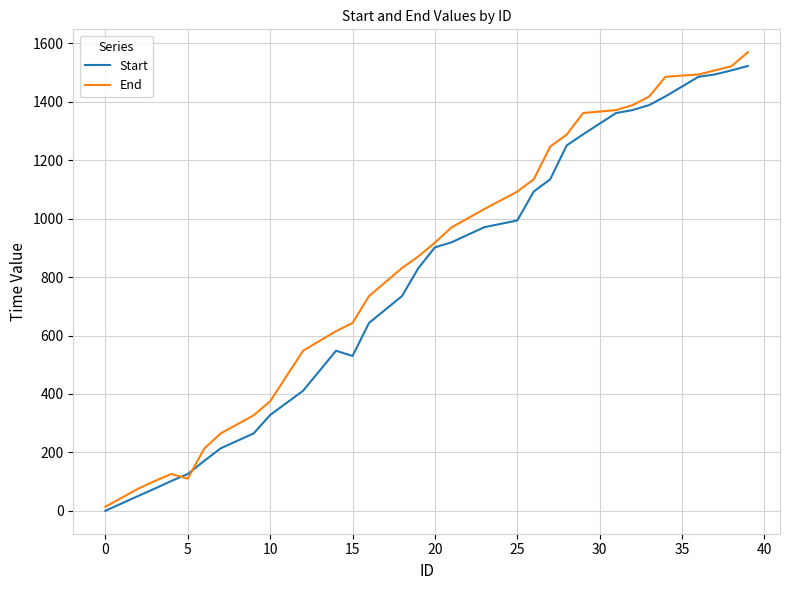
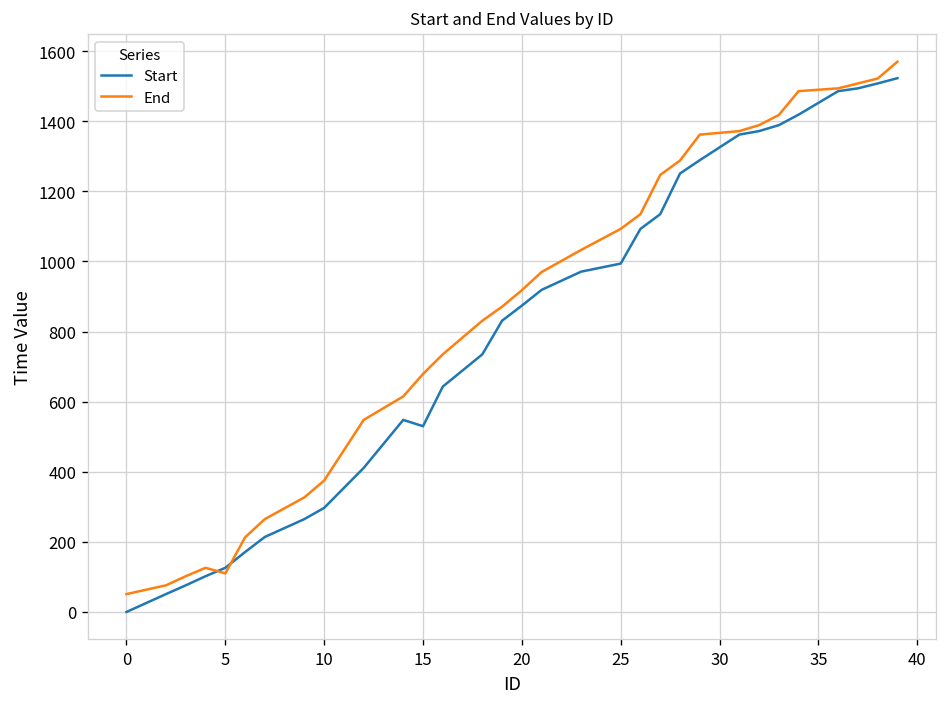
  {
    "Start": {
      "0": 0,
      "5": 130,
-     "10": 330,
+     "10": 300,
      "15": 530,
-     "20": 900,
+     "20": 870,
      "25": 990
    },
    "End": {
-     "0": 10,
+     "0": 50,
      "5": 110,
      "10": 380,
-     "15": 640,
+     "15": 680,
      "20": 920,
      "25": 1090
    }
  }
